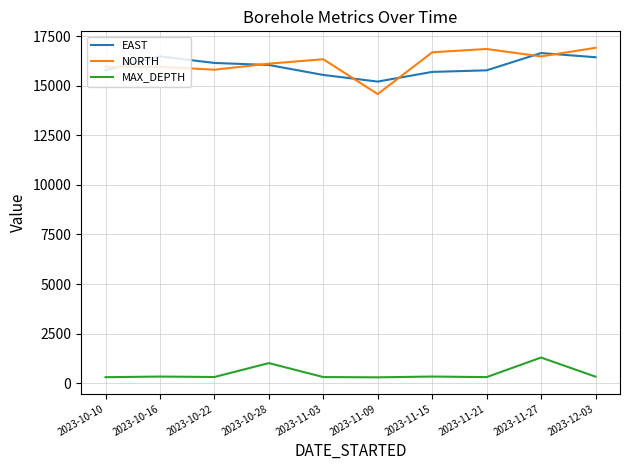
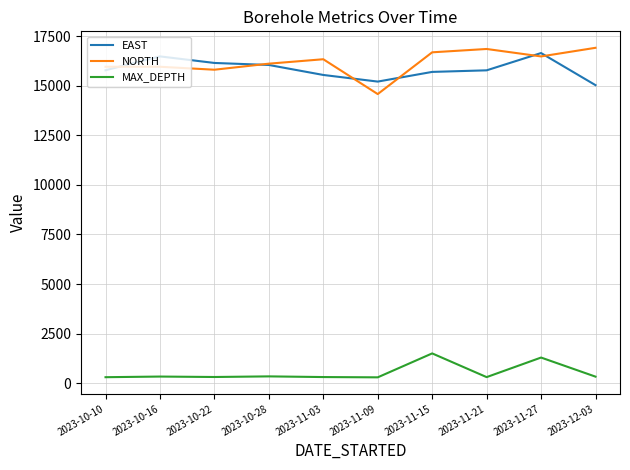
  {
    "EAST": {
      "2023-10-22": 16100,
      "2023-11-03": 15500,
      "2023-11-09": 15200,
      "2023-11-15": 15700,
      "2023-11-21": 15800,
      "2023-11-27": 16600,
-     "2023-12-03": 16400
+     "2023-12-03": 15000
    },
    "NORTH": {
      "2023-10-22": 15800,
      "2023-11-03": 16300,
      "2023-11-09": 14600,
      "2023-11-15": 16700,
      "2023-11-21": 16800,
      "2023-11-27": 16500,
      "2023-12-03": 16900
    },
    "MAX_DEPTH": {
      "2023-10-10": 300,
      "2023-10-16": 300,
      "2023-10-22": 300,
-     "2023-10-28": 1000,
+     "2023-10-28": 400,
      "2023-11-03": 300,
      "2023-11-09": 300,
-     "2023-11-15": 300,
+     "2023-11-15": 1500,
      "2023-11-21": 300,
      "2023-11-27": 1300,
      "2023-12-03": 300
    }
  }
